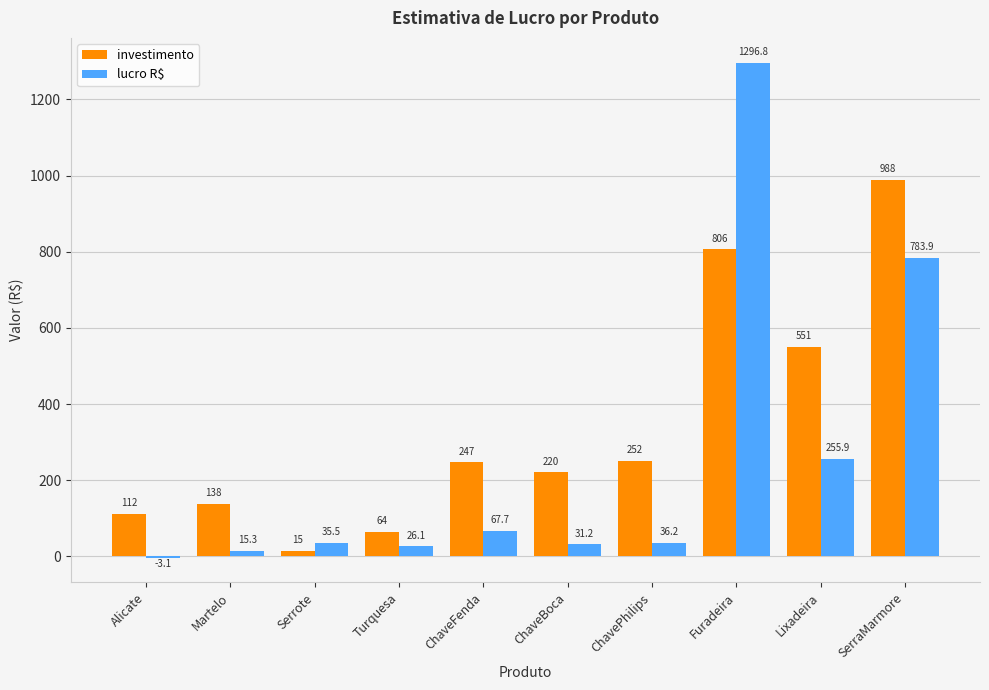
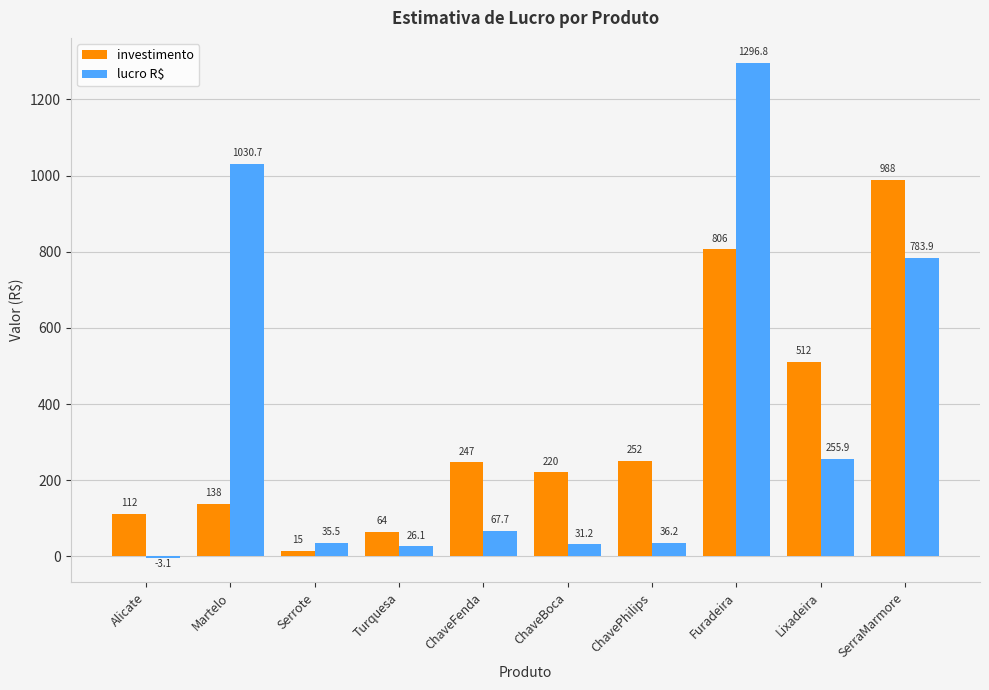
  {
    "investimento": {
      "Alicate": 112,
      "Martelo": 138,
      "Serrote": 15,
      "Turquesa": 64,
      "ChaveFenda": 247,
      "ChaveBoca": 220,
      "ChavePhilips": 252,
      "Furadeira": 806,
-     "Lixadeira": 551,
+     "Lixadeira": 512,
      "SerraMarmore": 988
    },
    "lucro R$": {
      "Alicate": -3.1,
-     "Martelo": 15.3,
+     "Martelo": 1030.7,
      "Serrote": 35.5,
      "Turquesa": 26.1,
      "ChaveFenda": 67.7,
      "ChaveBoca": 31.2,
      "ChavePhilips": 36.2,
      "Furadeira": 1296.8,
      "Lixadeira": 255.9,
      "SerraMarmore": 783.9
    }
  }
